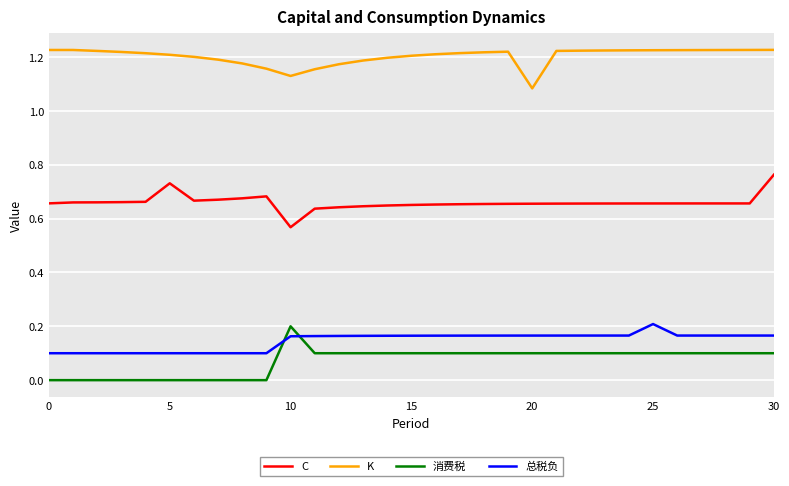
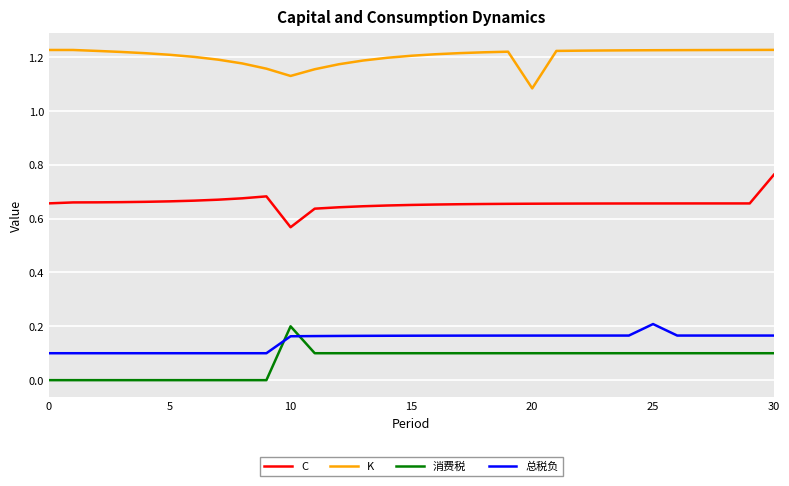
  {
    "C": {
      "0": 0.66,
-     "5": 0.73,
+     "5": 0.66,
      "10": 0.57,
      "15": 0.65,
      "20": 0.66,
      "25": 0.66,
      "30": 0.76
    },
    "K": {
      "0": 1.23,
      "5": 1.21,
      "10": 1.13,
      "15": 1.20,
      "20": 1.08,
      "25": 1.23,
      "30": 1.23
    },
    "消费税": {
      "0": 0.00,
      "5": 0.00,
      "10": 0.20,
      "15": 0.10,
      "20": 0.10,
      "25": 0.10,
      "30": 0.10
    },
    "总税负": {
      "0": 0.10,
      "5": 0.10,
      "10": 0.16,
      "15": 0.17,
      "20": 0.17,
      "25": 0.21,
      "30": 0.17
    }
  }
